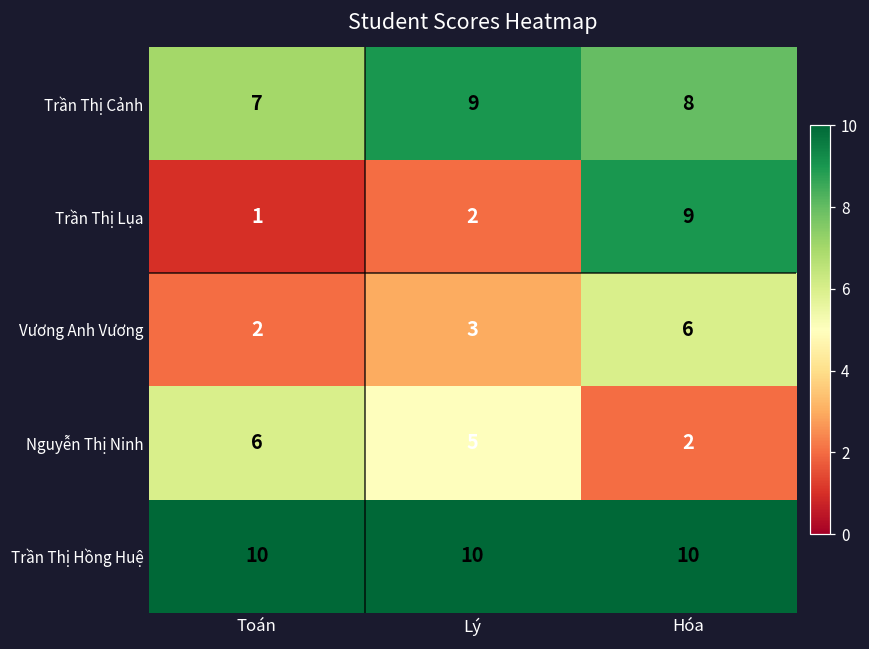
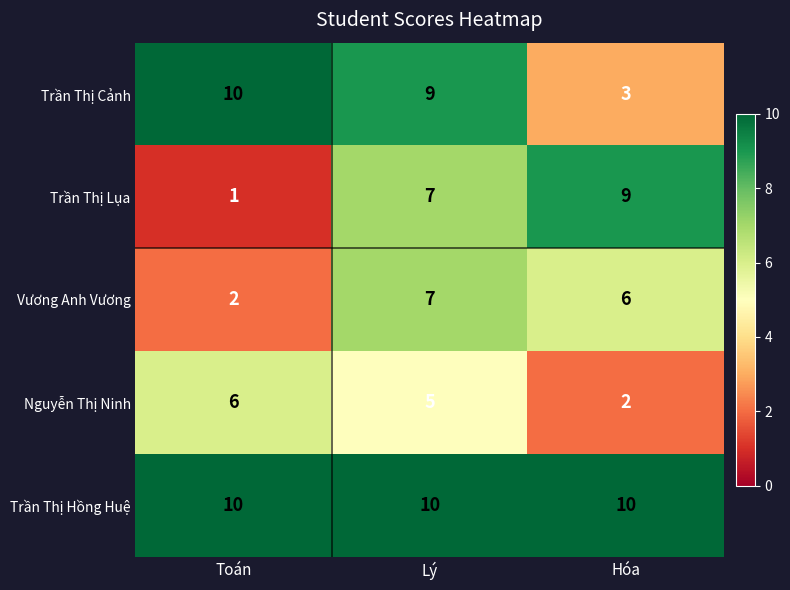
  {
    "Trần Thị Cảnh": {
-     "Toán": 7,
+     "Toán": 10,
      "Lý": 9,
-     "Hóa": 8
+     "Hóa": 3
    },
    "Trần Thị Lụa": {
      "Toán": 1,
-     "Lý": 2,
+     "Lý": 7,
      "Hóa": 9
    },
    "Vương Anh Vương": {
      "Toán": 2,
-     "Lý": 3,
+     "Lý": 7,
      "Hóa": 6
    },
    "Nguyễn Thị Ninh": {
      "Toán": 6,
      "Lý": 5,
      "Hóa": 2
    },
    "Trần Thị Hồng Huệ": {
      "Toán": 10,
      "Lý": 10,
      "Hóa": 10
    }
  }
